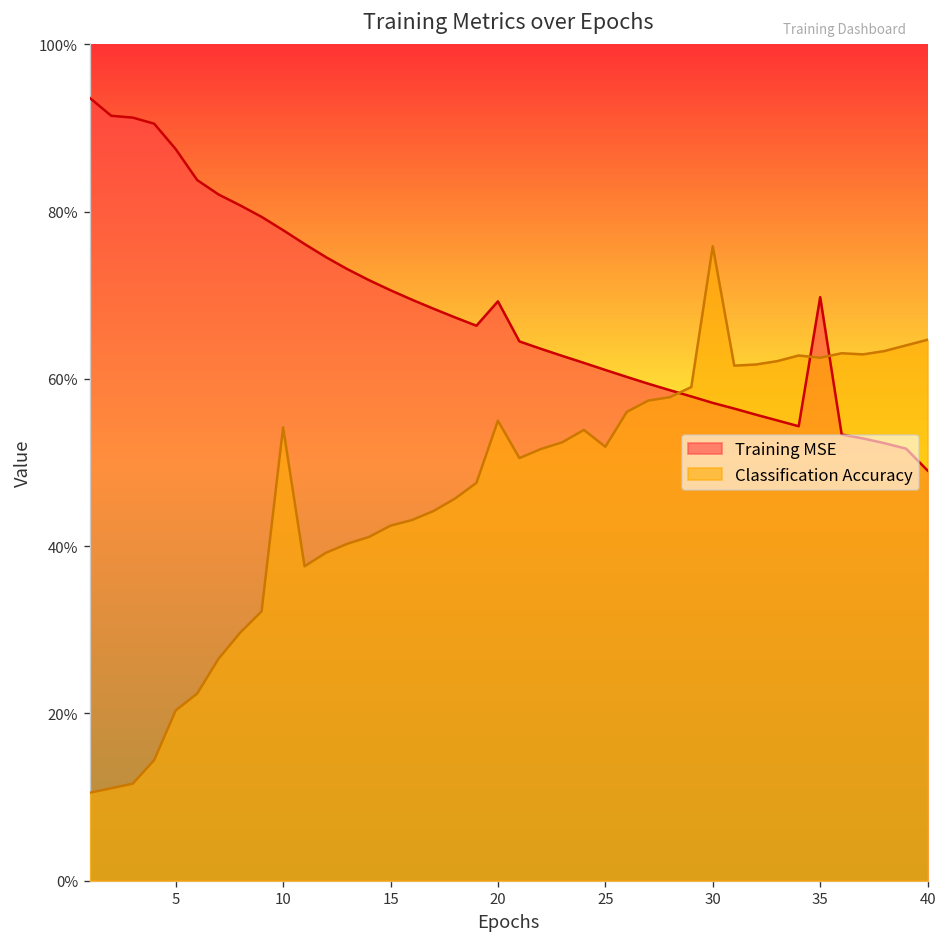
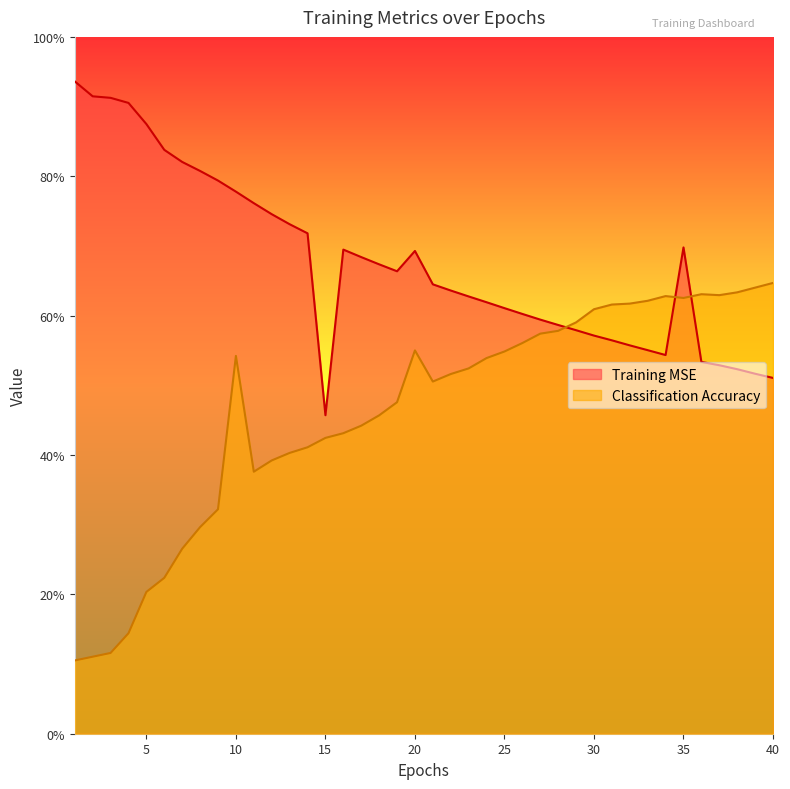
  {
    "Training MSE": {
      "5": "87%",
      "10": "78%",
-     "15": "71%",
+     "15": "46%",
      "20": "69%",
      "25": "61%",
      "30": "57%",
      "35": "70%",
-     "40": "49%"
+     "40": "51%"
    },
    "Classification Accuracy": {
      "5": "20%",
      "10": "54%",
      "15": "42%",
      "20": "55%",
-     "25": "52%",
-     "30": "76%",
+     "25": "55%",
+     "30": "61%",
      "35": "63%",
      "40": "65%"
    }
  }
